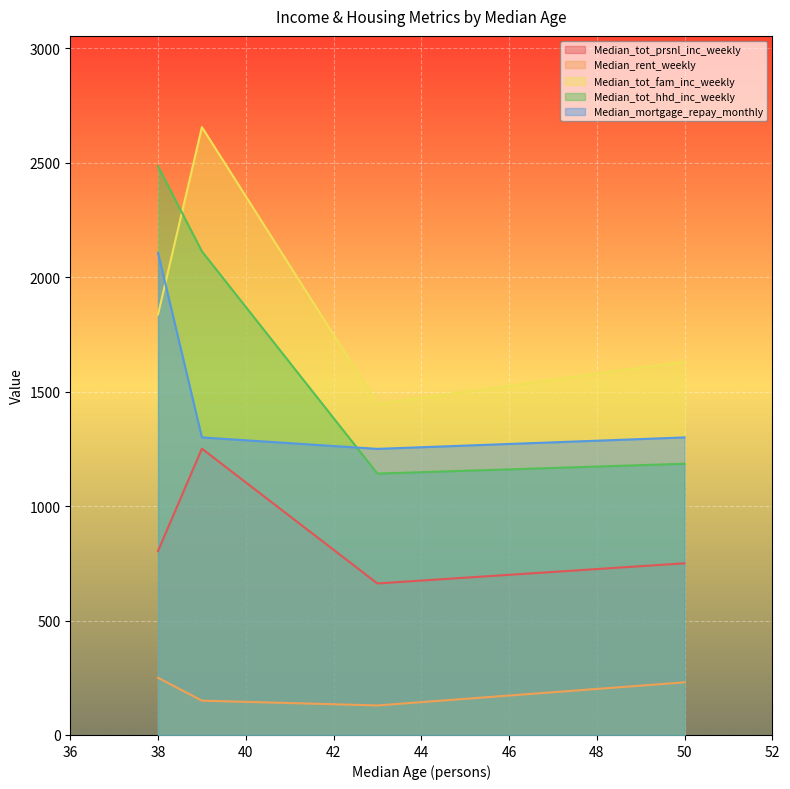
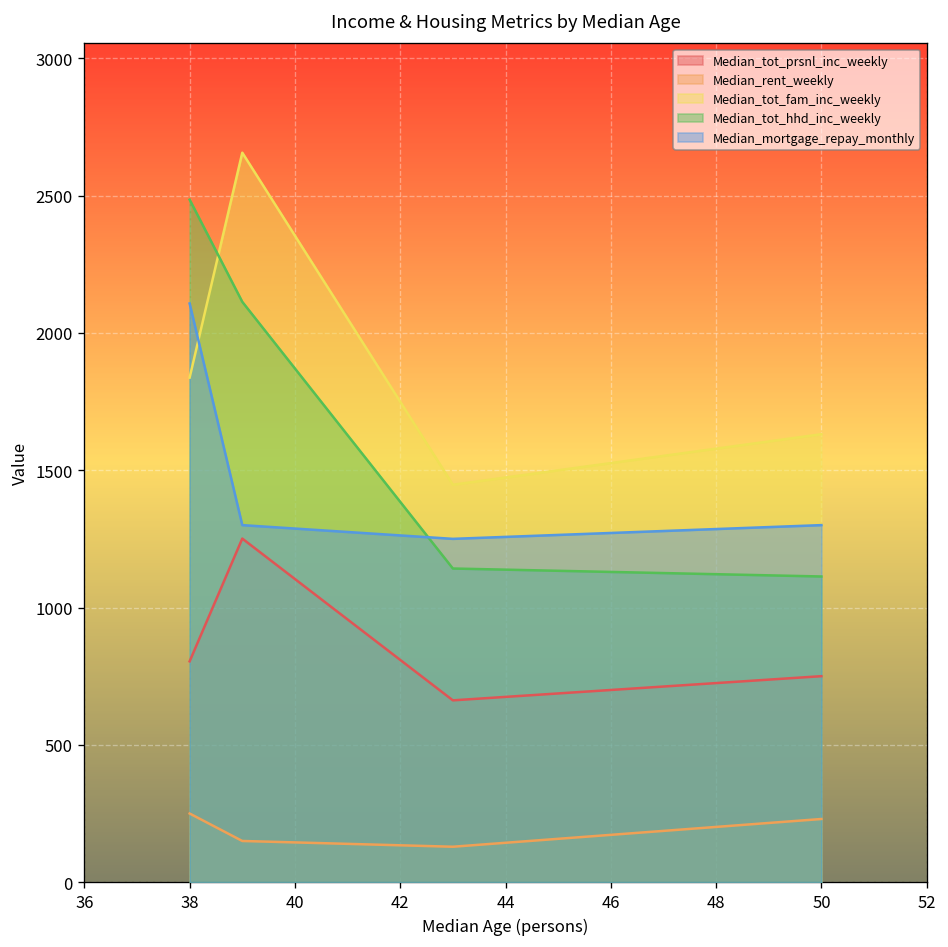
  {
    "Median_tot_hhd_inc_weekly": {
      "38": 2490,
-     "50": 1190
+     "50": 1110
    },
    "Median_mortgage_repay_monthly": {
      "38": 2110,
      "50": 1300
    }
  }
